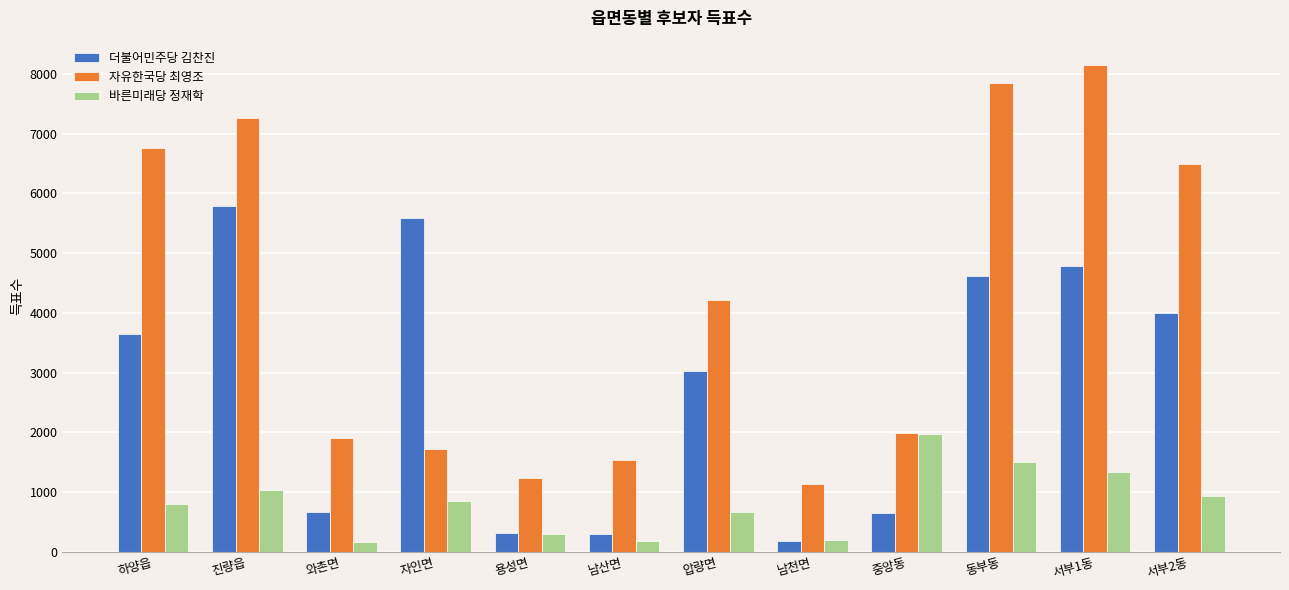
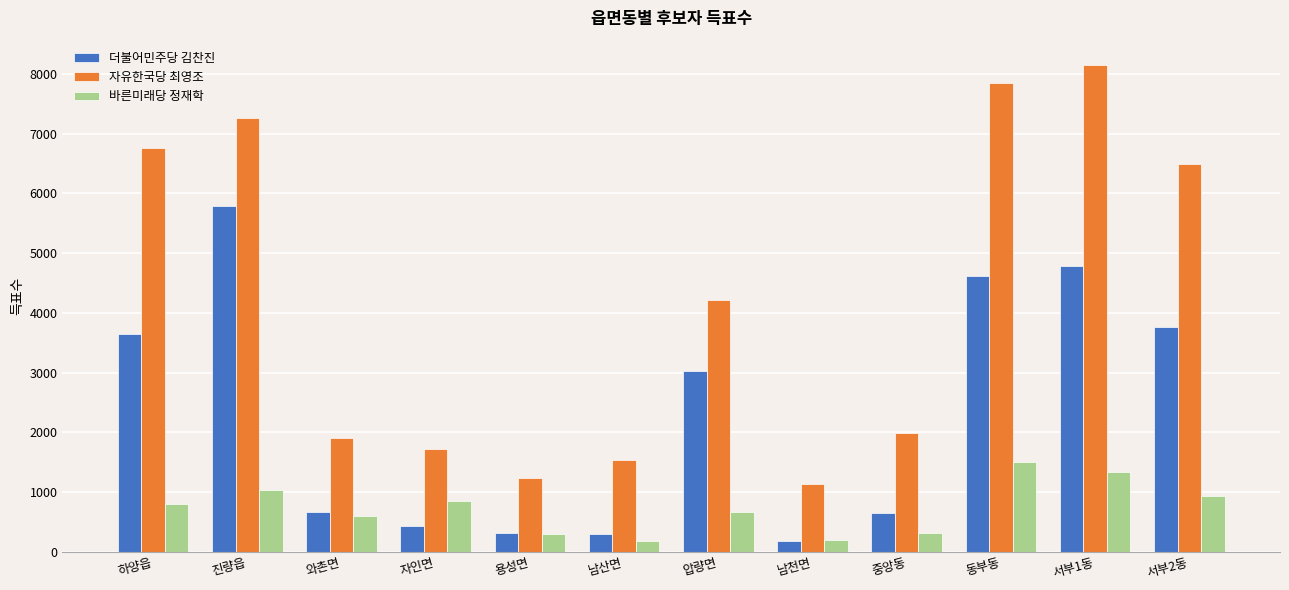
  {
    "더불어민주당 김찬진": {
      "하양읍": 3600,
      "진량읍": 5800,
      "와촌면": 700,
-     "자인면": 5600,
+     "자인면": 400,
      "용성면": 300,
      "남산면": 300,
      "압량면": 3000,
      "남천면": 200,
      "중앙동": 600,
      "동부동": 4600,
      "서부1동": 4800,
-     "서부2동": 4000
+     "서부2동": 3800
    },
    "자유한국당 최영조": {
      "하양읍": 6800,
      "진량읍": 7300,
      "와촌면": 1900,
      "자인면": 1700,
      "용성면": 1200,
      "남산면": 1500,
      "압량면": 4200,
      "남천면": 1100,
      "중앙동": 2000,
      "동부동": 7900,
      "서부1동": 8100,
      "서부2동": 6500
    },
    "바른미래당 정재학": {
      "하양읍": 800,
      "진량읍": 1000,
-     "와촌면": 200,
+     "와촌면": 600,
      "자인면": 900,
      "용성면": 300,
      "남산면": 200,
      "압량면": 700,
      "남천면": 200,
-     "중앙동": 2000,
+     "중앙동": 300,
      "동부동": 1500,
      "서부1동": 1300,
      "서부2동": 900
    }
  }
